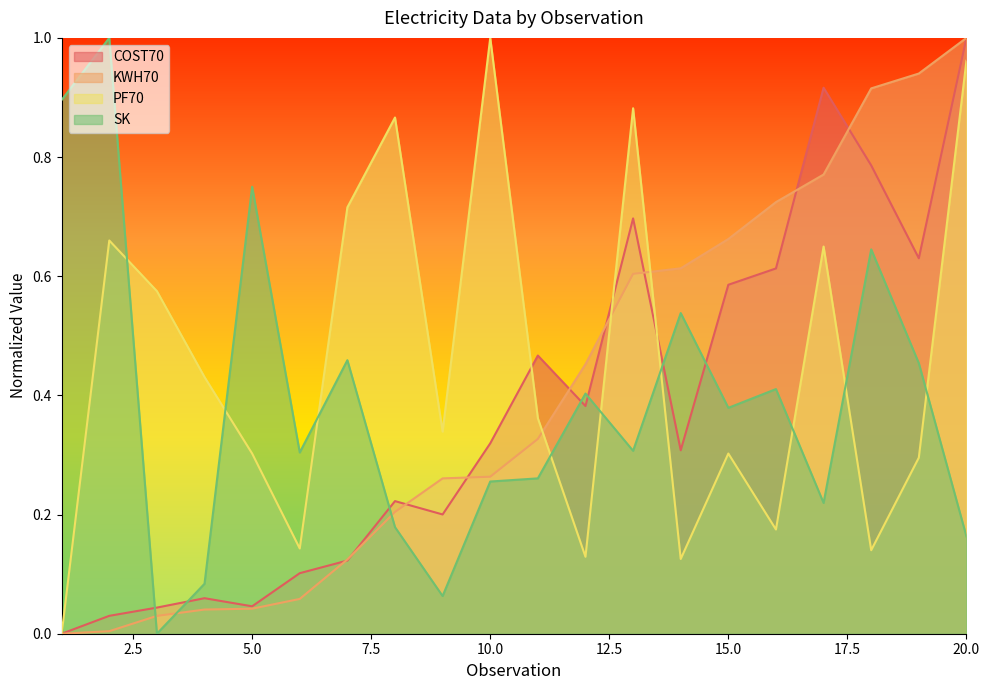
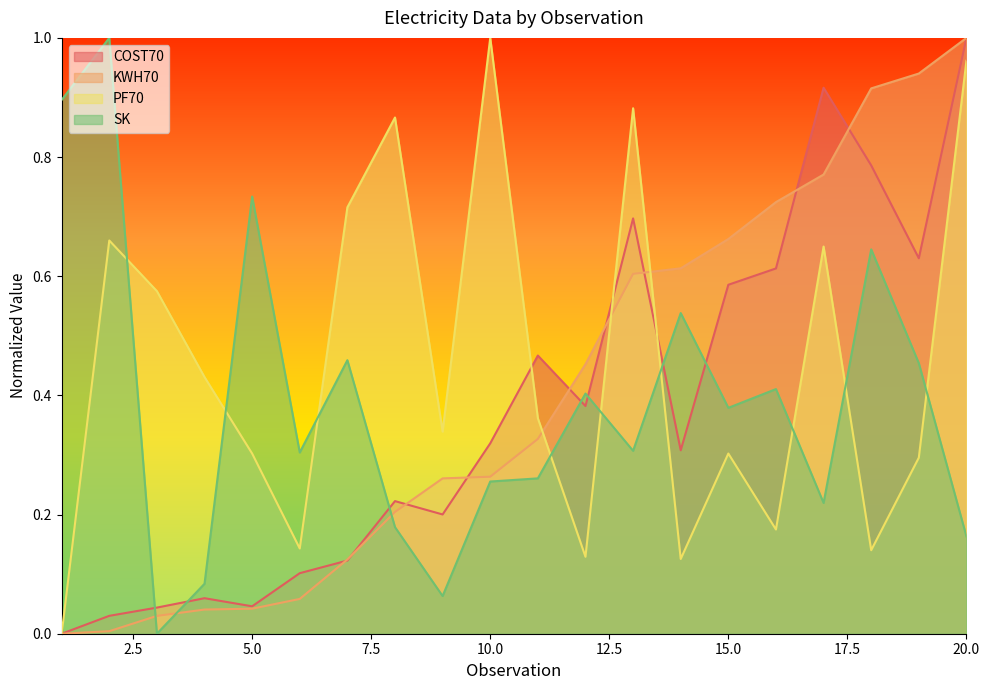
  {
    "SK": {
-     "5.0": 0.75,
+     "5.0": 0.73,
      "10.0": 0.26,
      "15.0": 0.38,
      "20.0": 0.16
    }
  }
